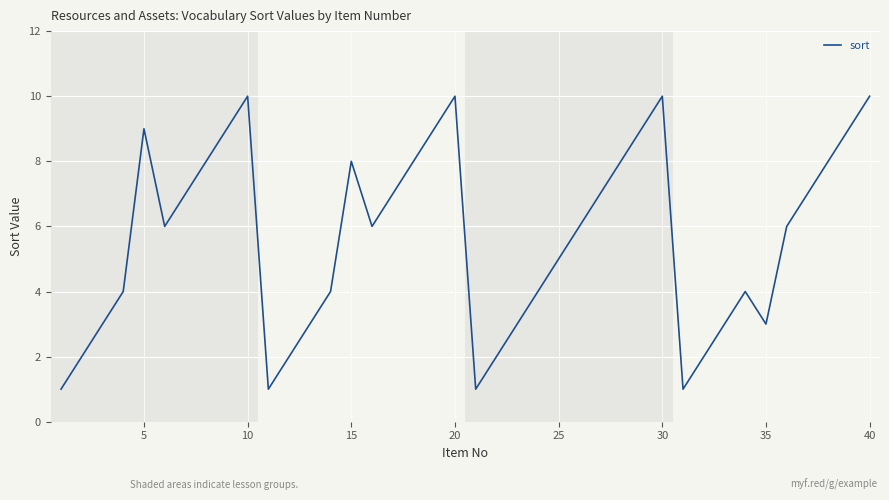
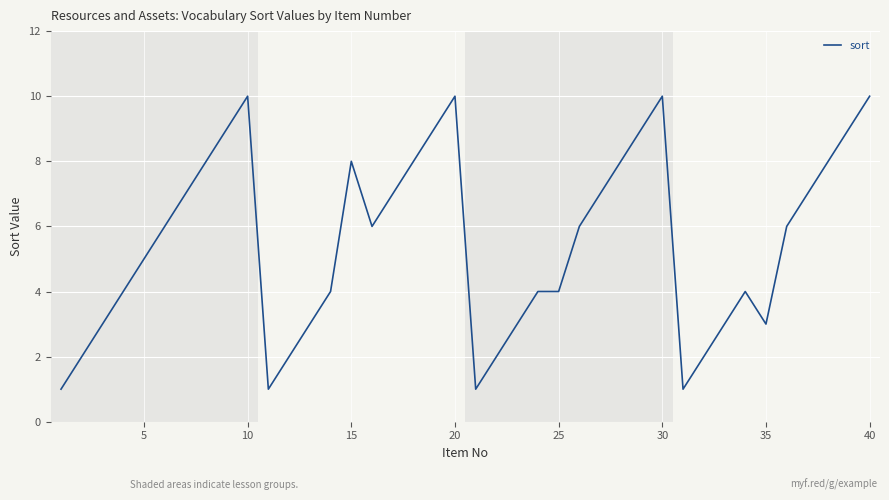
  {
-   "5": 9,
+   "5": 5,
    "10": 10,
    "15": 8,
    "20": 10,
-   "25": 5,
+   "25": 4,
    "30": 10,
    "35": 3,
    "40": 10
  }
